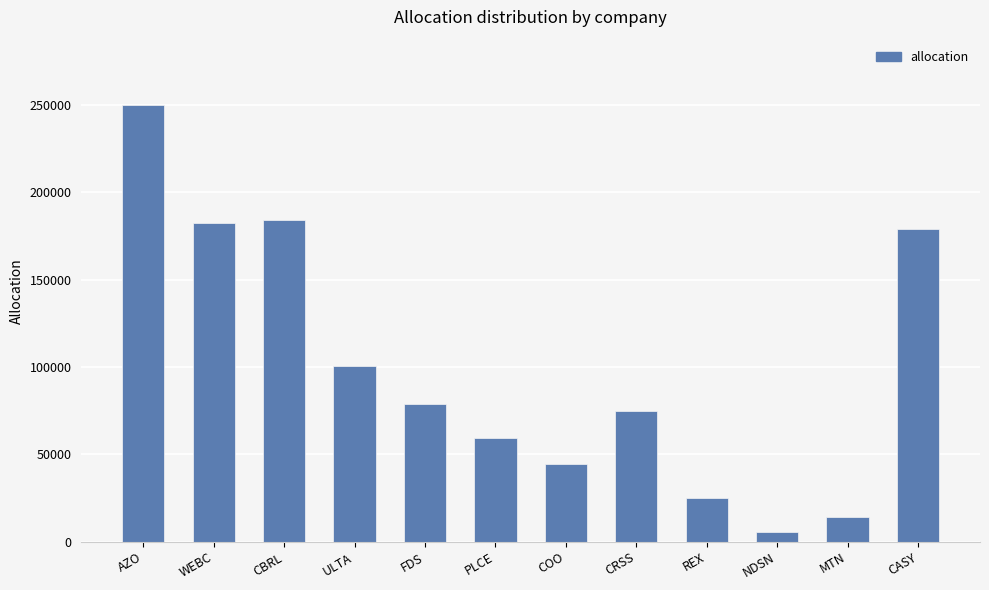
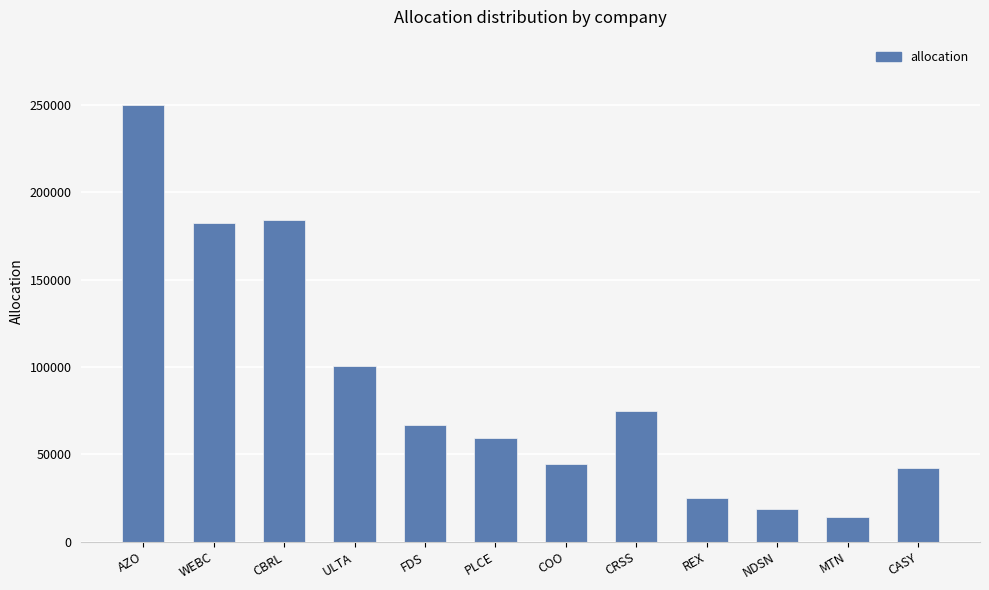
  {
    "AZO": 250000,
    "WEBC": 183000,
    "CBRL": 184000,
    "ULTA": 100000,
-   "FDS": 79000,
+   "FDS": 67000,
    "PLCE": 59000,
    "COO": 44000,
    "CRSS": 75000,
    "REX": 25000,
-   "NDSN": 5000,
+   "NDSN": 19000,
    "MTN": 14000,
-   "CASY": 179000
+   "CASY": 42000
  }
